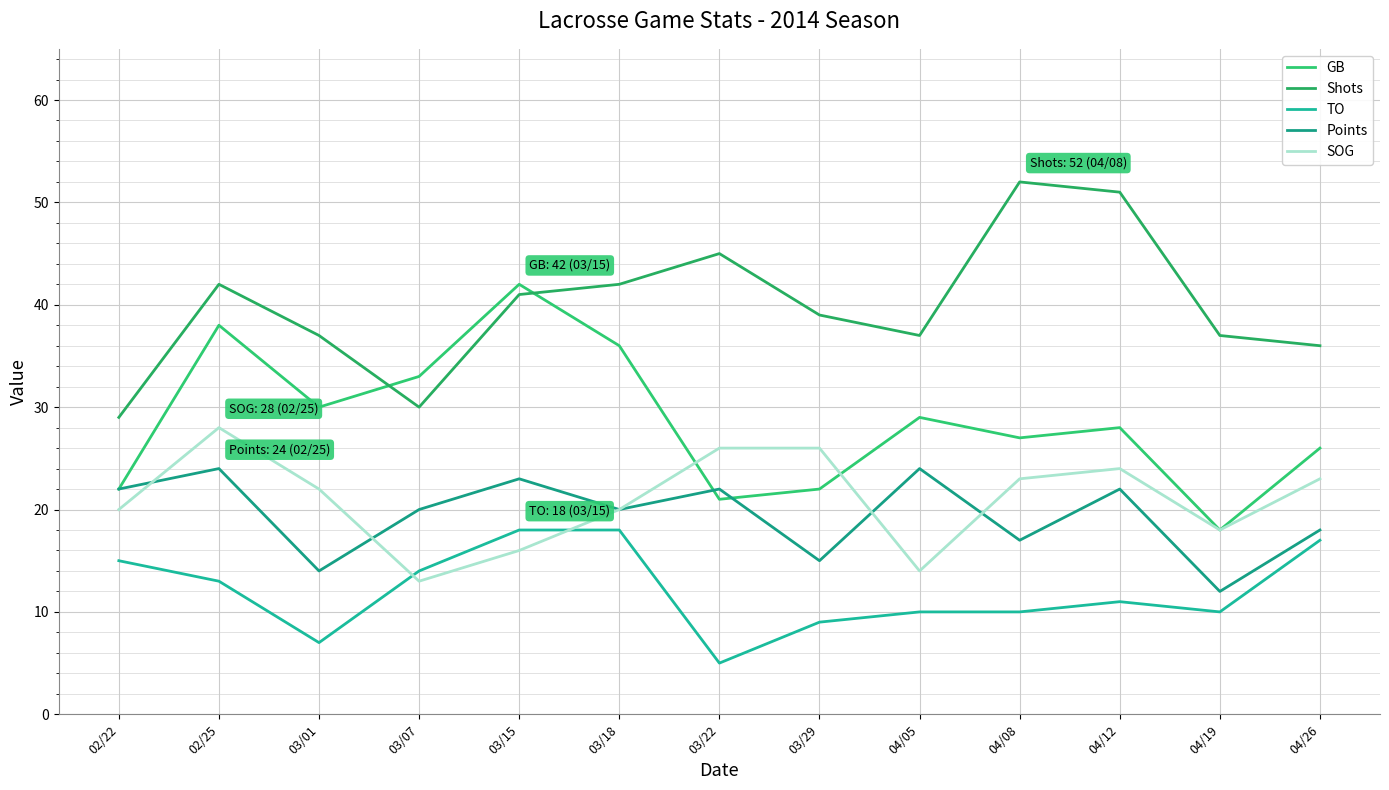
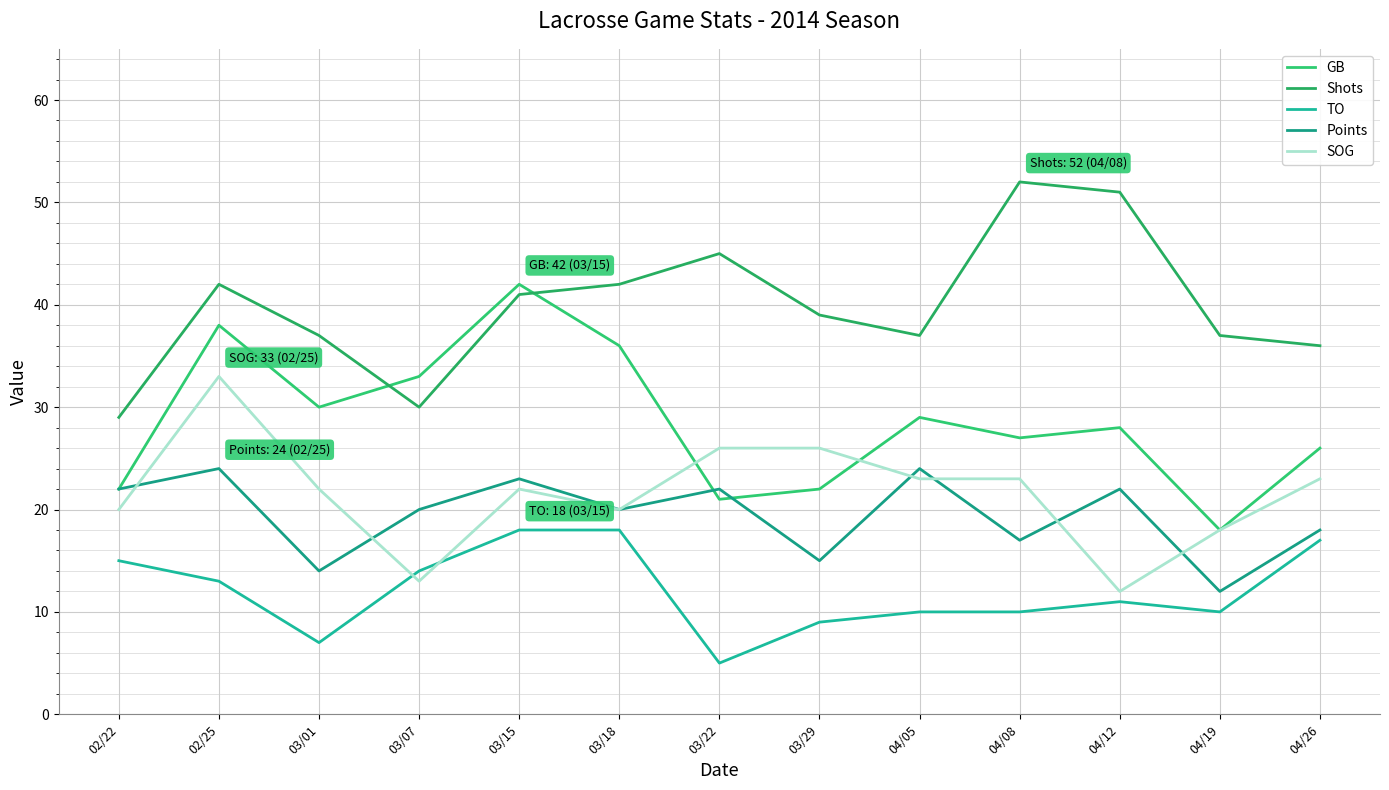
  {
    "SOG": {
-     "02/25": 28,
-     "03/15": 16,
-     "04/05": 14,
-     "04/12": 24
+     "02/25": 33,
+     "03/15": 22,
+     "04/05": 23,
+     "04/12": 12
    }
  }
